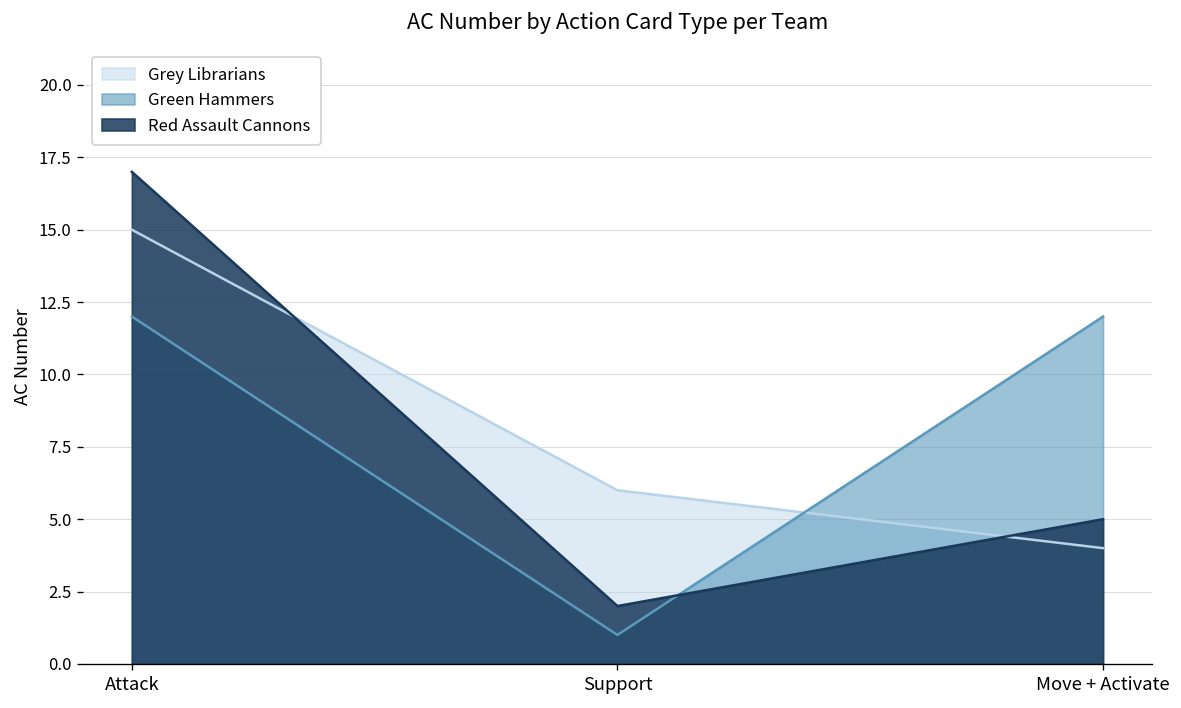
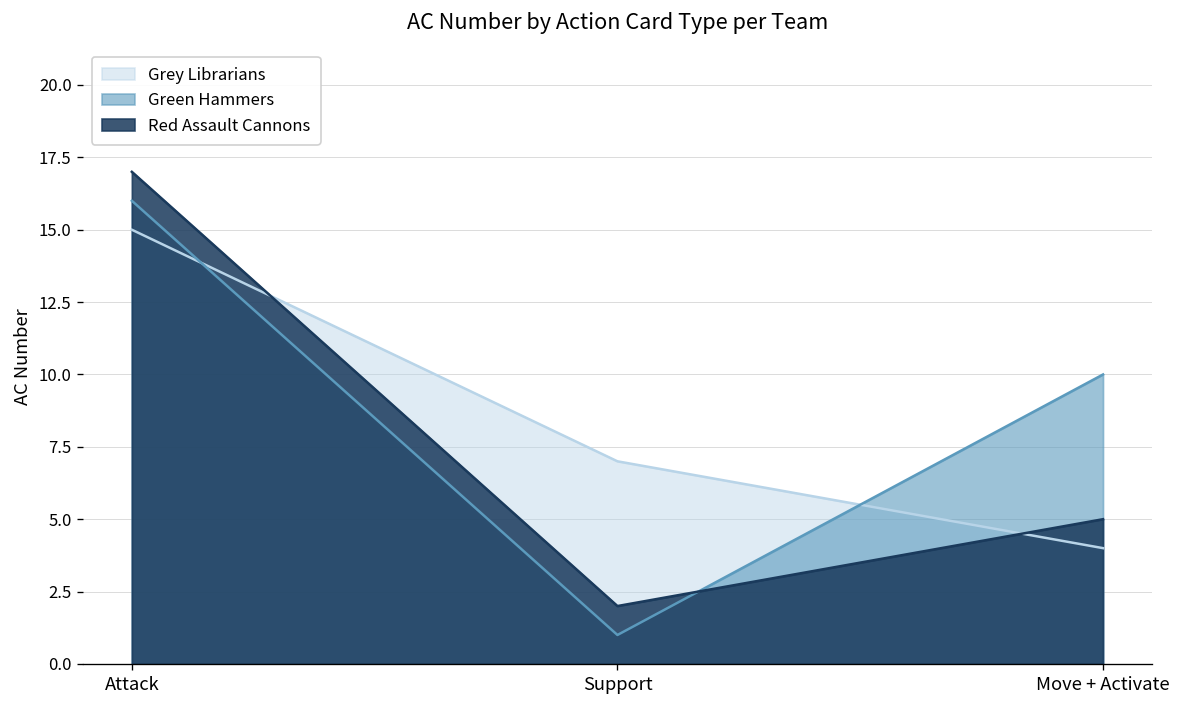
  {
    "Grey Librarians": {
      "Attack": 15,
-     "Support": 6,
+     "Support": 7,
      "Move + Activate": 4
    },
    "Green Hammers": {
-     "Attack": 12,
+     "Attack": 16,
      "Support": 1,
-     "Move + Activate": 12
+     "Move + Activate": 10
    },
    "Red Assault Cannons": {
      "Attack": 17,
      "Support": 2,
      "Move + Activate": 5
    }
  }
